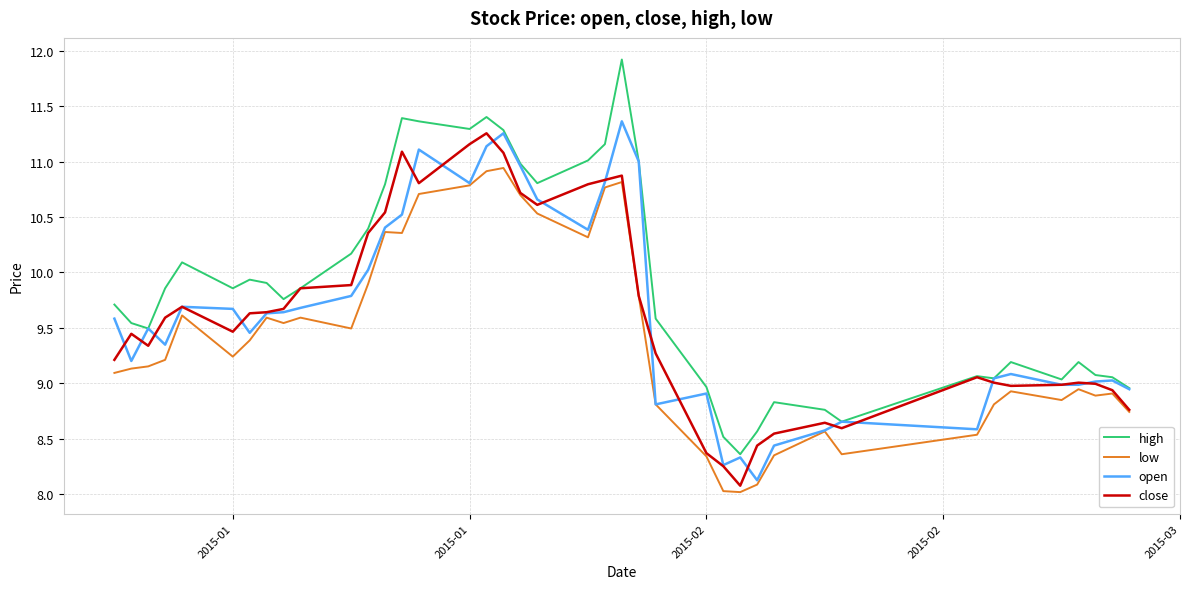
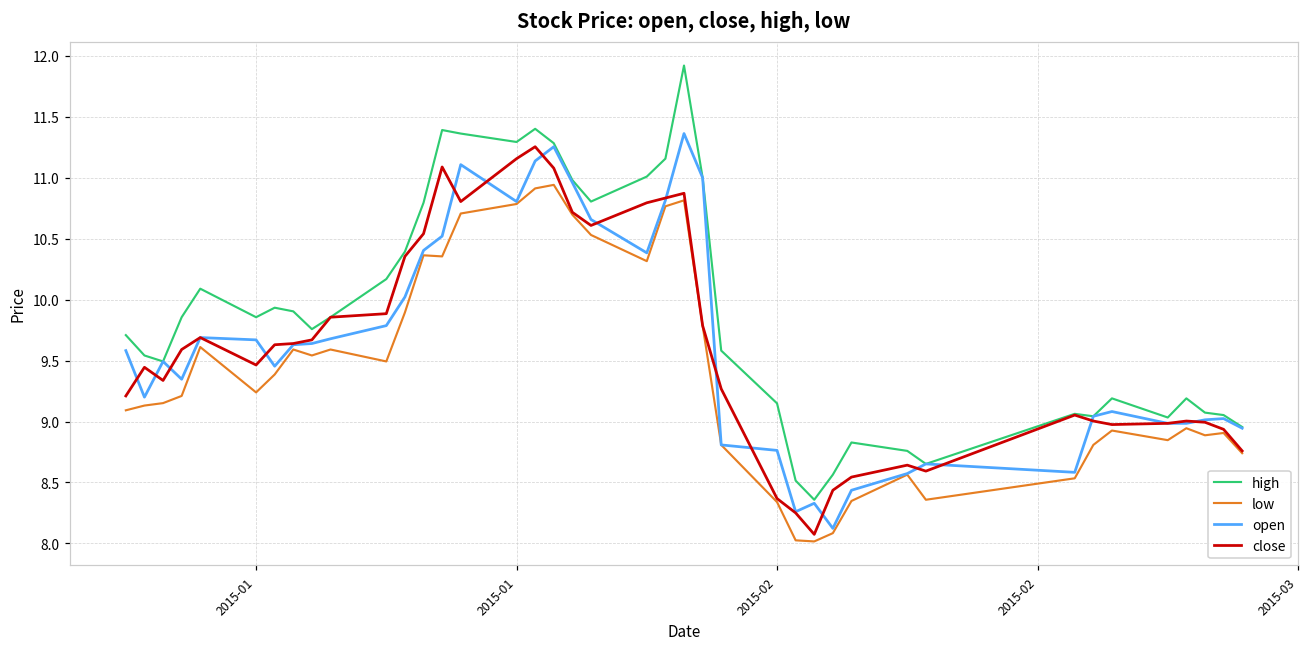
  {
    "high": {
-     "2015-02": 8.97
+     "2015-02": 9.15
    },
    "low": {
      "2015-02": 8.34
    },
    "open": {
-     "2015-02": 8.91
+     "2015-02": 8.76
    },
    "close": {
      "2015-02": 8.37
    }
  }
